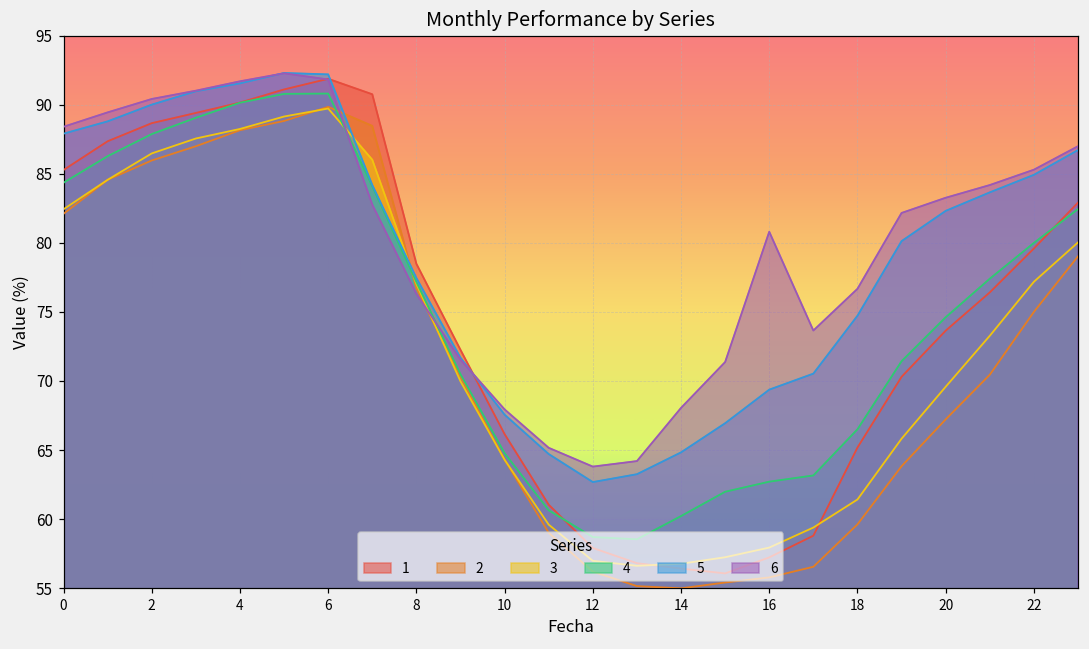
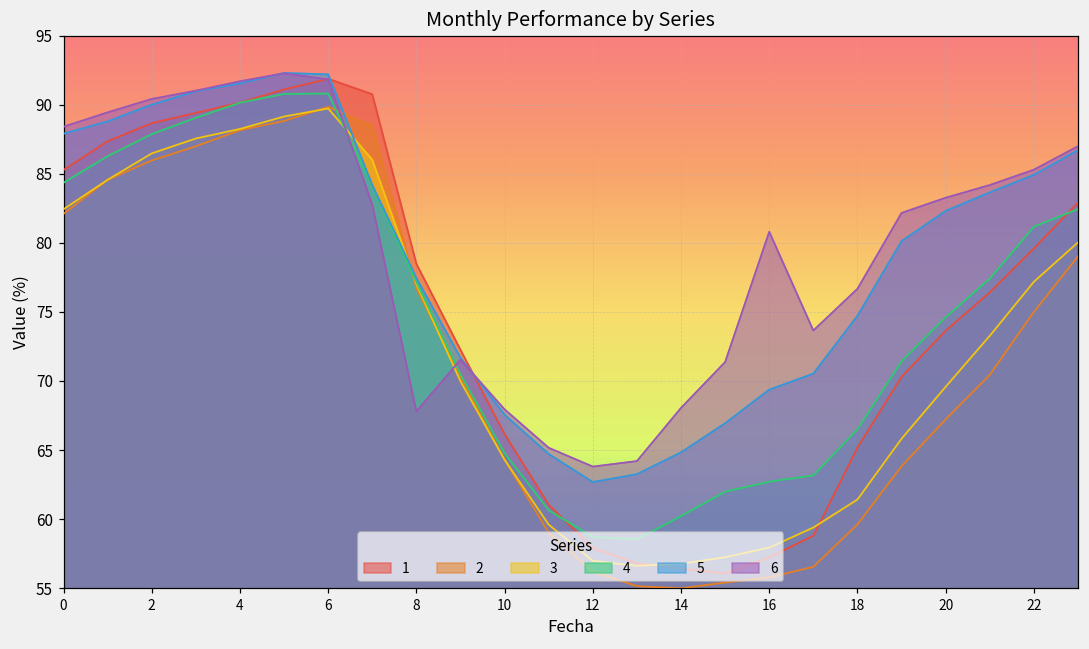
  {
    "3": {
      "0": 82.4,
      "2": 86.5,
      "18": 61.4,
      "20": 69.6,
      "22": 77.2
    },
    "4": {
      "0": 84.4,
      "2": 87.9,
      "6": 90.8,
      "10": 64.8,
      "14": 60.2,
      "16": 62.7,
      "18": 66.5,
      "20": 74.6,
-     "22": 80.0
+     "22": 81.2
    },
    "5": {
      "0": 87.9,
      "2": 90.0,
      "6": 92.2,
      "8": 77.5,
      "10": 67.6,
      "12": 62.7,
      "14": 64.8,
      "16": 69.4,
      "18": 74.7,
      "20": 82.3,
      "22": 84.9
    },
    "6": {
      "0": 88.4,
      "2": 90.4,
-     "8": 76.3,
+     "8": 67.8,
      "10": 67.9,
      "12": 63.8,
      "14": 68.1,
      "16": 80.8,
      "18": 76.7,
      "20": 83.3,
      "22": 85.3
    }
  }
